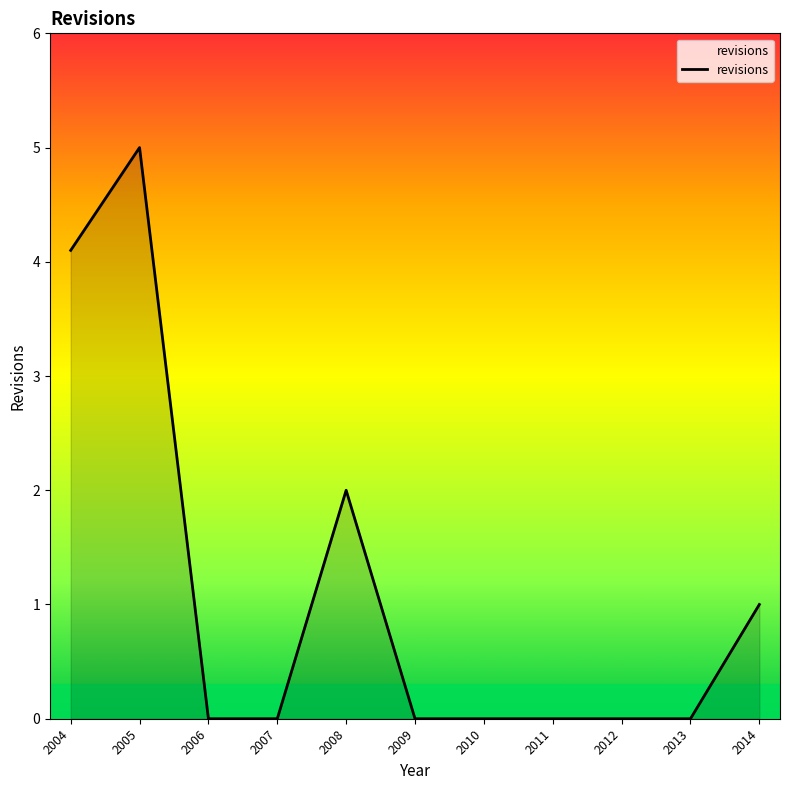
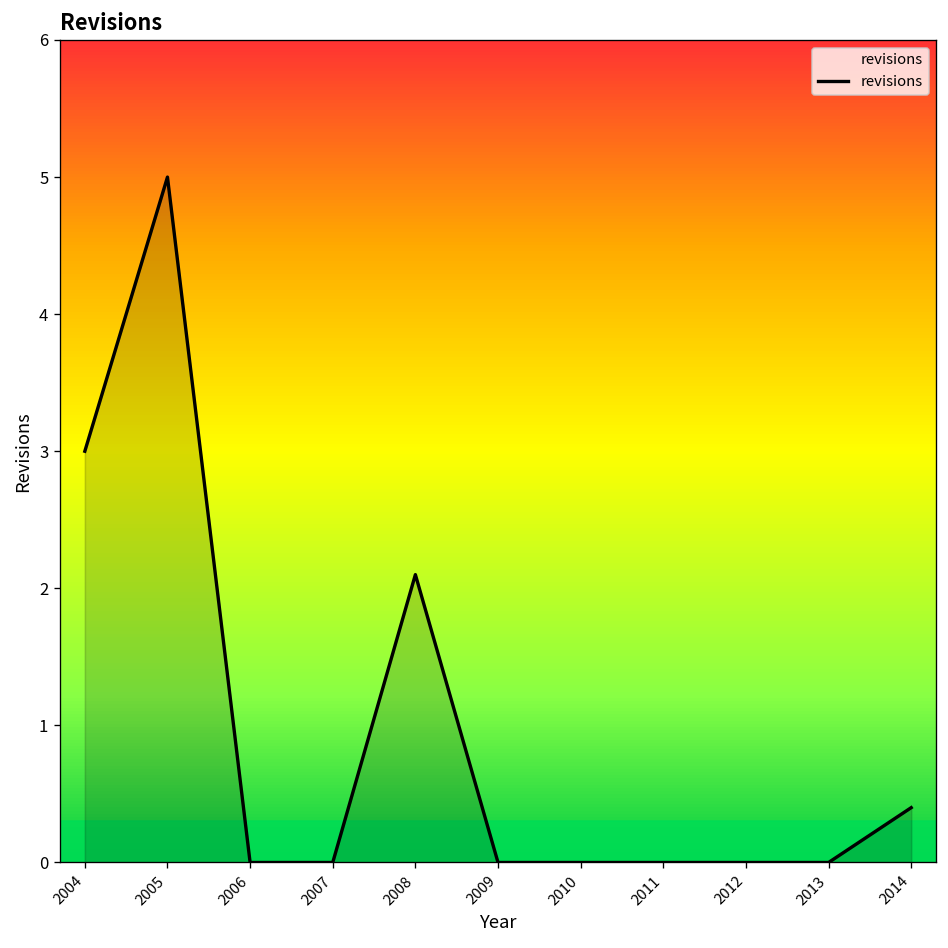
  {
-   "2004": 4.1,
+   "2004": 3.0,
    "2005": 5.0,
-   "2008": 2.0,
-   "2014": 1.0
+   "2008": 2.1,
+   "2014": 0.4
  }
